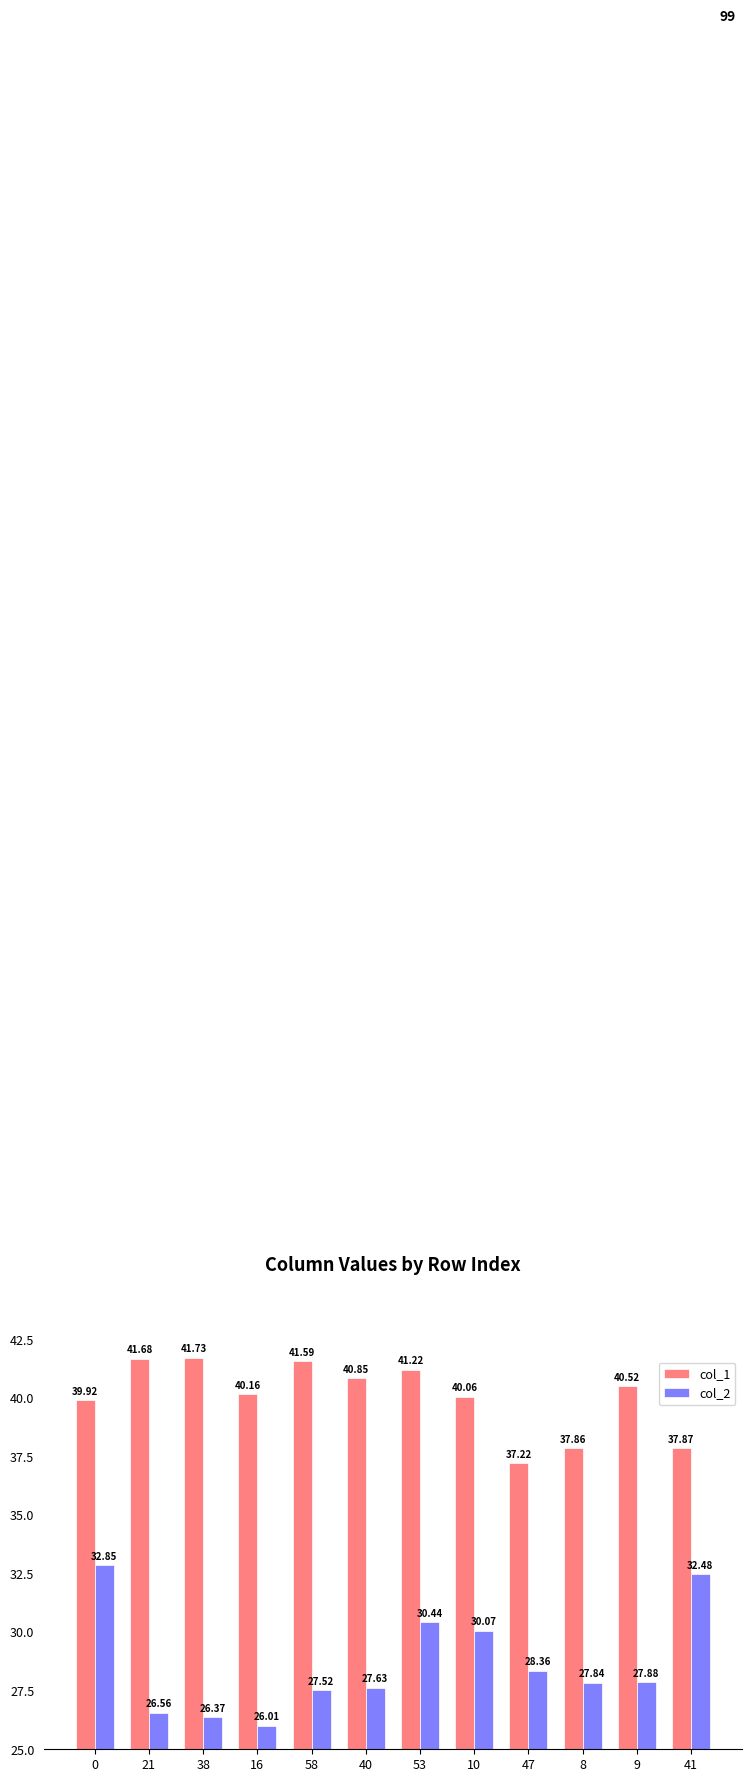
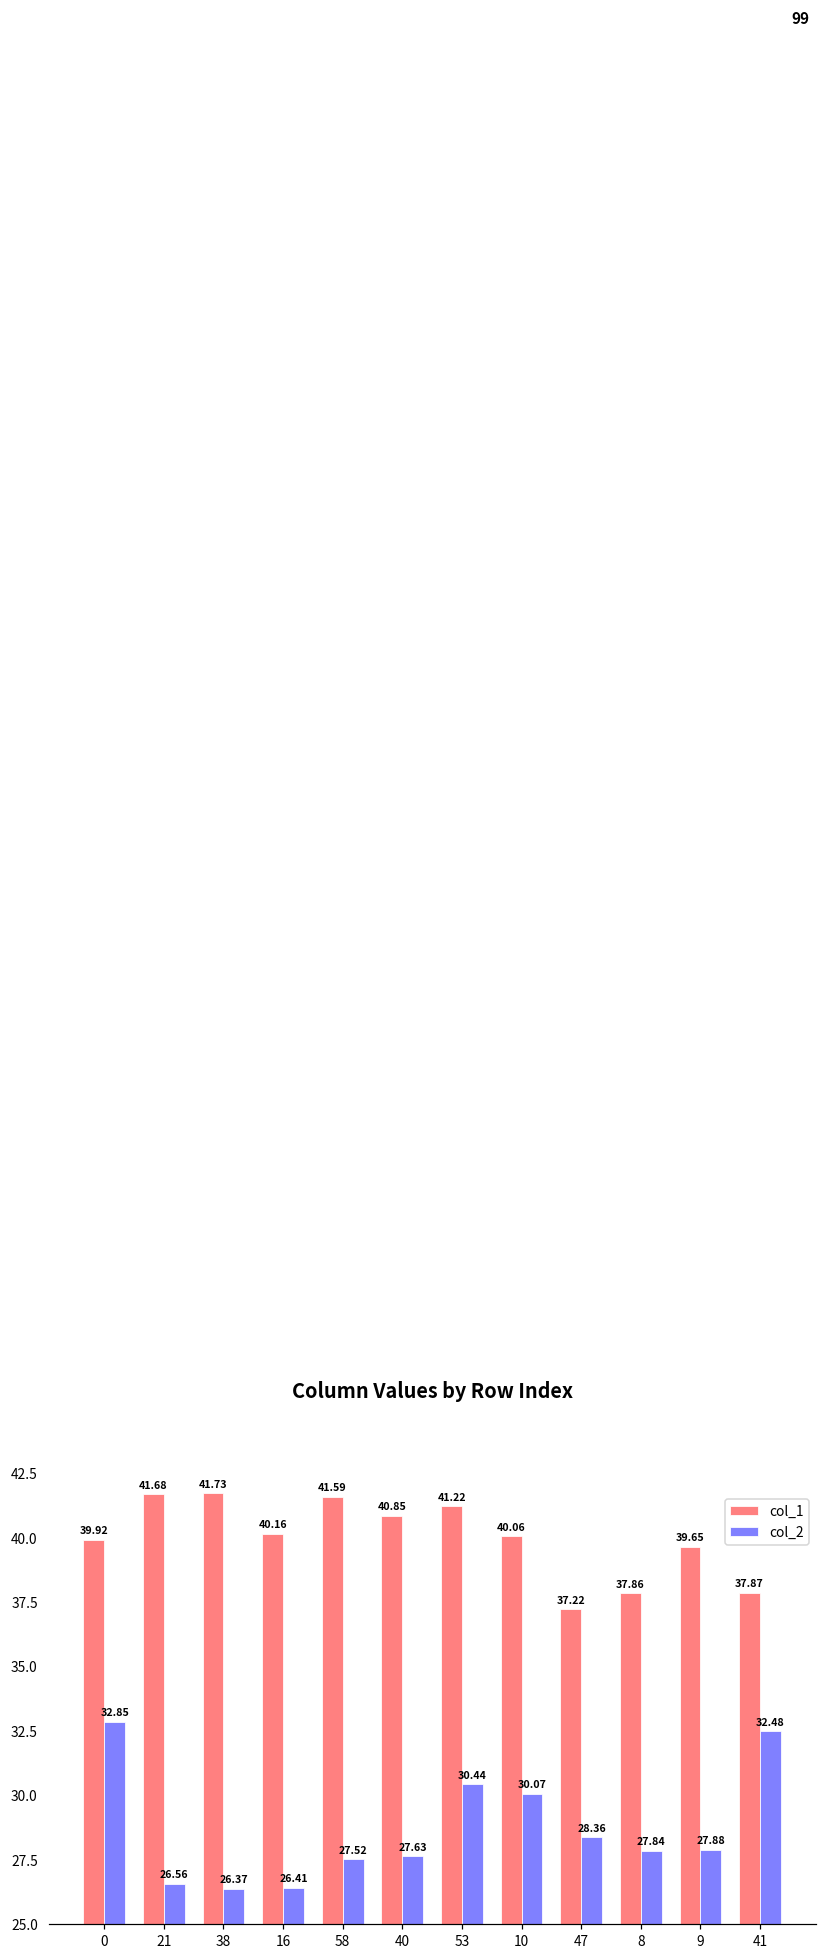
  {
    "col_1": {
      "0": 39.92,
      "21": 41.68,
      "38": 41.73,
      "16": 40.16,
      "58": 41.59,
      "40": 40.85,
      "53": 41.22,
      "10": 40.06,
      "47": 37.22,
      "8": 37.86,
-     "9": 40.52,
+     "9": 39.65,
      "41": 37.87
    },
    "col_2": {
      "0": 32.85,
      "21": 26.56,
      "38": 26.37,
-     "16": 26.01,
+     "16": 26.41,
      "58": 27.52,
      "40": 27.63,
      "53": 30.44,
      "10": 30.07,
      "47": 28.36,
      "8": 27.84,
      "9": 27.88,
      "41": 32.48
    }
  }
